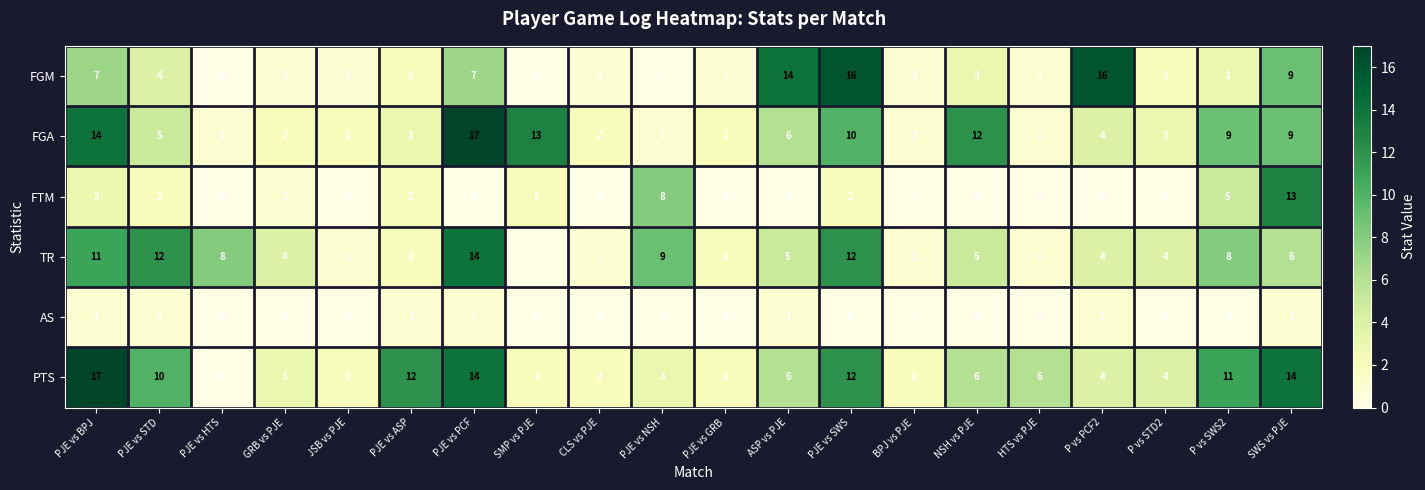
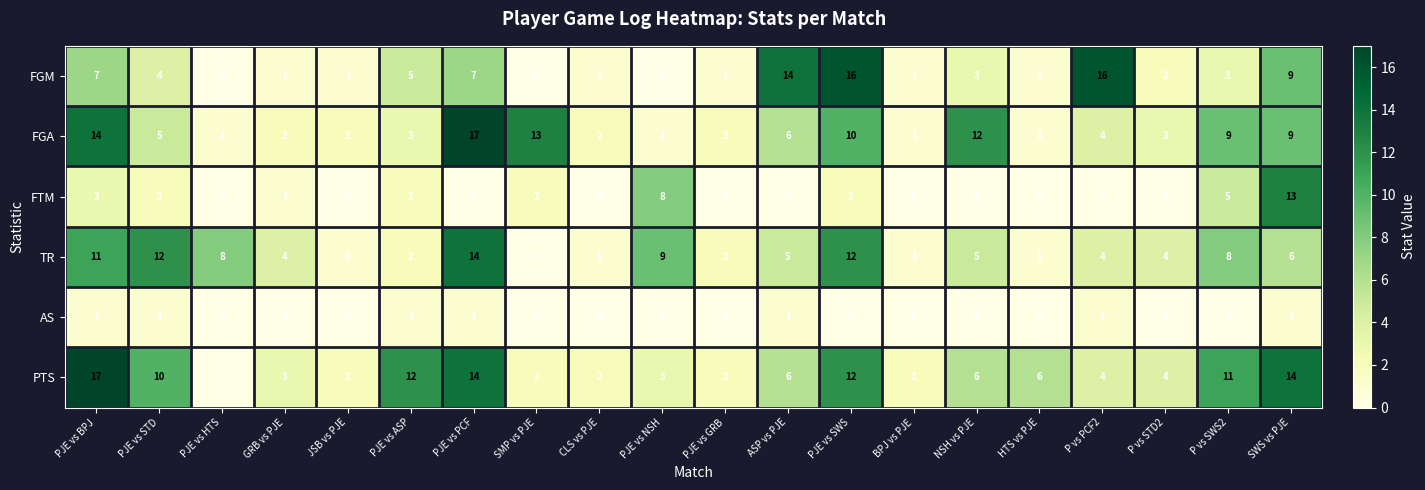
  {
    "FGM": {
      "PJE vs BPJ": 7,
      "PJE vs STD": 4,
-     "PJE vs ASP": 2,
+     "PJE vs ASP": 5,
      "PJE vs PCF": 7,
      "ASP vs PJE": 14,
      "PJE vs SWS": 16,
      "NSH vs PJE": 3,
      "P vs PCF2": 16,
      "P vs STD2": 2,
      "P vs SWS2": 3,
      "SWS vs PJE": 9
    },
    "FGA": {
      "PJE vs BPJ": 14,
      "PJE vs STD": 5,
      "GRB vs PJE": 2,
      "JSB vs PJE": 2,
      "PJE vs ASP": 3,
      "PJE vs PCF": 17,
      "SMP vs PJE": 13,
      "CLS vs PJE": 2,
      "PJE vs GRB": 2,
      "ASP vs PJE": 6,
      "PJE vs SWS": 10,
      "NSH vs PJE": 12,
      "P vs PCF2": 4,
      "P vs STD2": 3,
      "P vs SWS2": 9,
      "SWS vs PJE": 9
    },
    "FTM": {
      "PJE vs BPJ": 3,
      "PJE vs STD": 2,
      "PJE vs ASP": 2,
      "SMP vs PJE": 2,
      "PJE vs NSH": 8,
      "PJE vs SWS": 2,
      "P vs SWS2": 5,
      "SWS vs PJE": 13
    },
    "TR": {
      "PJE vs BPJ": 11,
      "PJE vs STD": 12,
      "PJE vs HTS": 8,
      "GRB vs PJE": 4,
      "PJE vs ASP": 2,
      "PJE vs PCF": 14,
      "PJE vs NSH": 9,
      "PJE vs GRB": 2,
      "ASP vs PJE": 5,
      "PJE vs SWS": 12,
      "NSH vs PJE": 5,
      "P vs PCF2": 4,
      "P vs STD2": 4,
      "P vs SWS2": 8,
      "SWS vs PJE": 6
    },
    "PTS": {
      "PJE vs BPJ": 17,
      "PJE vs STD": 10,
      "GRB vs PJE": 3,
      "JSB vs PJE": 2,
      "PJE vs ASP": 12,
      "PJE vs PCF": 14,
      "SMP vs PJE": 2,
      "CLS vs PJE": 2,
      "PJE vs NSH": 3,
      "PJE vs GRB": 2,
      "ASP vs PJE": 6,
      "PJE vs SWS": 12,
      "BPJ vs PJE": 2,
      "NSH vs PJE": 6,
      "HTS vs PJE": 6,
      "P vs PCF2": 4,
      "P vs STD2": 4,
      "P vs SWS2": 11,
      "SWS vs PJE": 14
    }
  }
